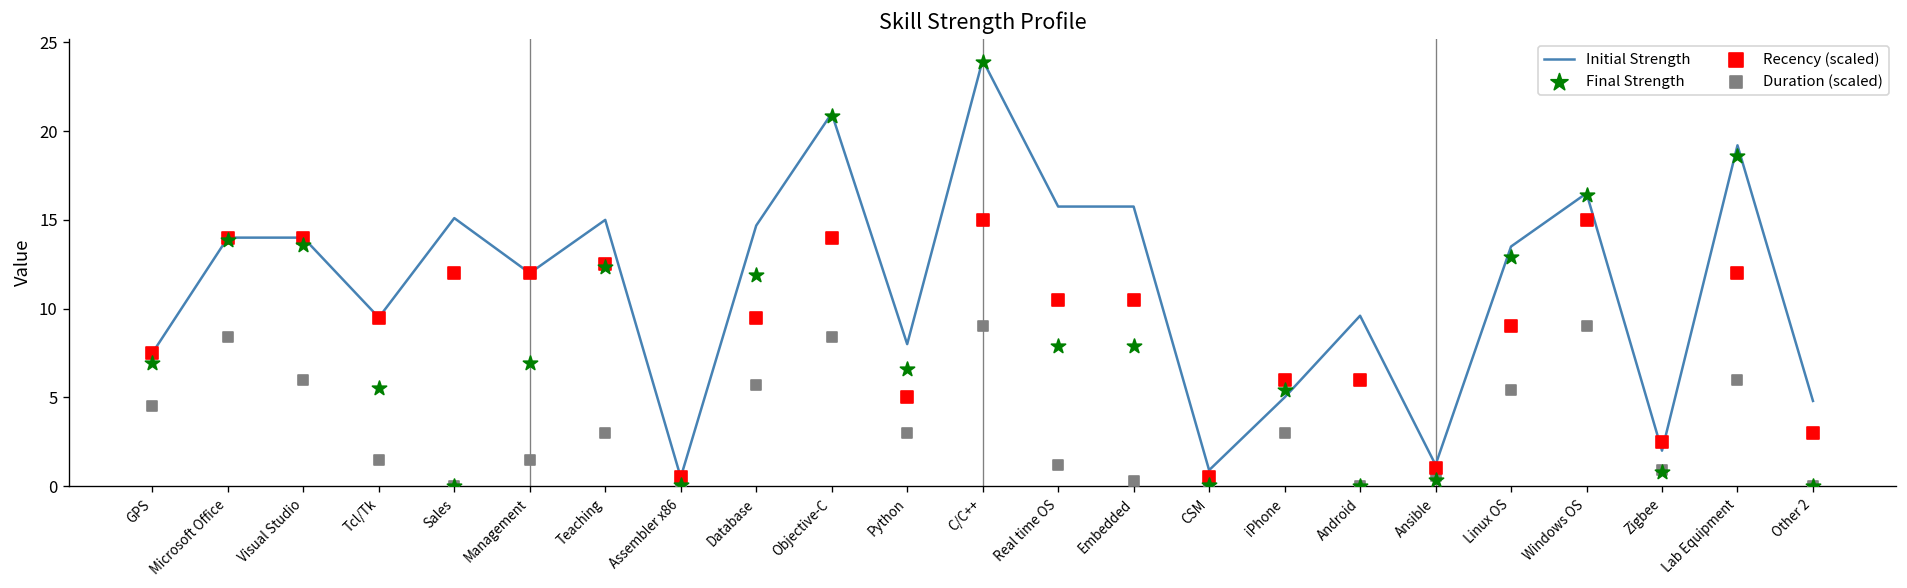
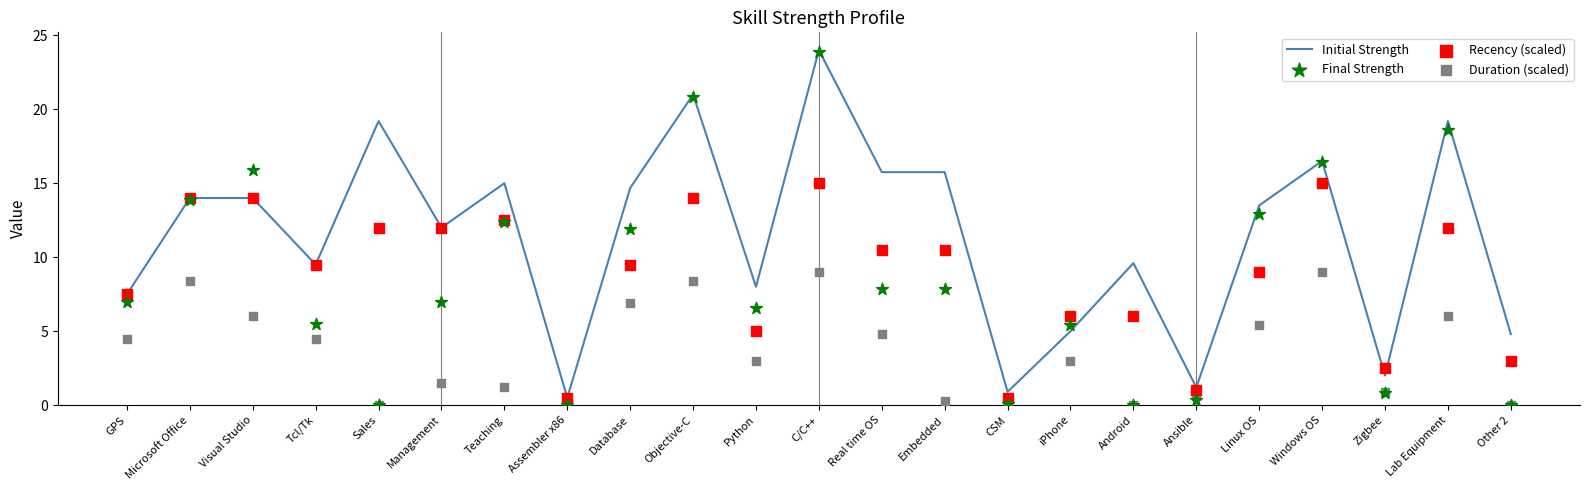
  {
    "Final Strength": {
-     "Visual Studio": 13.6
+     "Visual Studio": 15.9
    },
    "Initial Strength": {
-     "Sales": 15.1,
+     "Sales": 19.2,
      "Teaching": 15.0,
      "Database": 14.7,
      "Python": 8.0,
      "Real time OS": 15.8,
      "Embedded": 15.8,
      "CSM": 0.9,
      "iPhone": 5.0,
      "Android": 9.6,
      "Ansible": 1.2,
      "Linux OS": 13.5,
      "Zigbee": 2.0,
      "Lab Equipment": 19.2,
      "Other 2": 4.8
    },
    "Duration (scaled)": {
-     "Tcl/Tk": 1.5,
-     "Teaching": 3.0,
-     "Database": 5.7,
-     "Real time OS": 1.2
+     "Tcl/Tk": 4.5,
+     "Teaching": 1.2,
+     "Database": 6.9,
+     "Real time OS": 4.8
    }
  }
